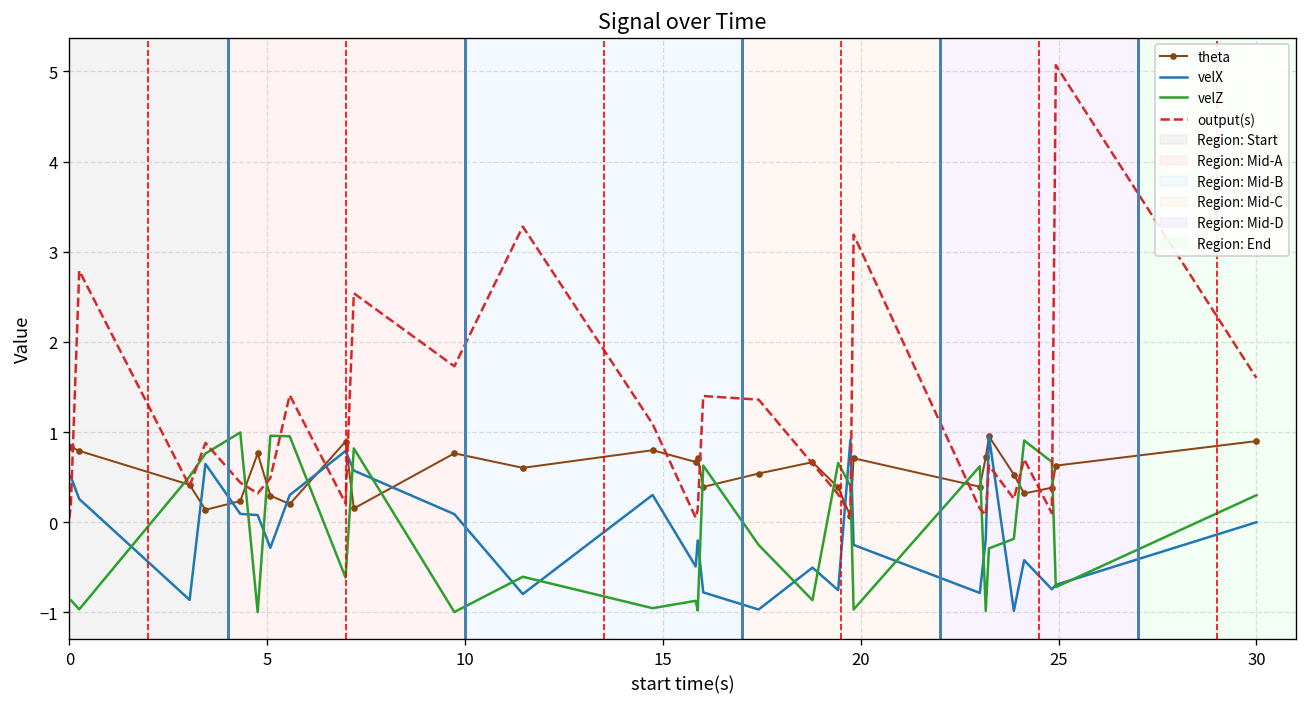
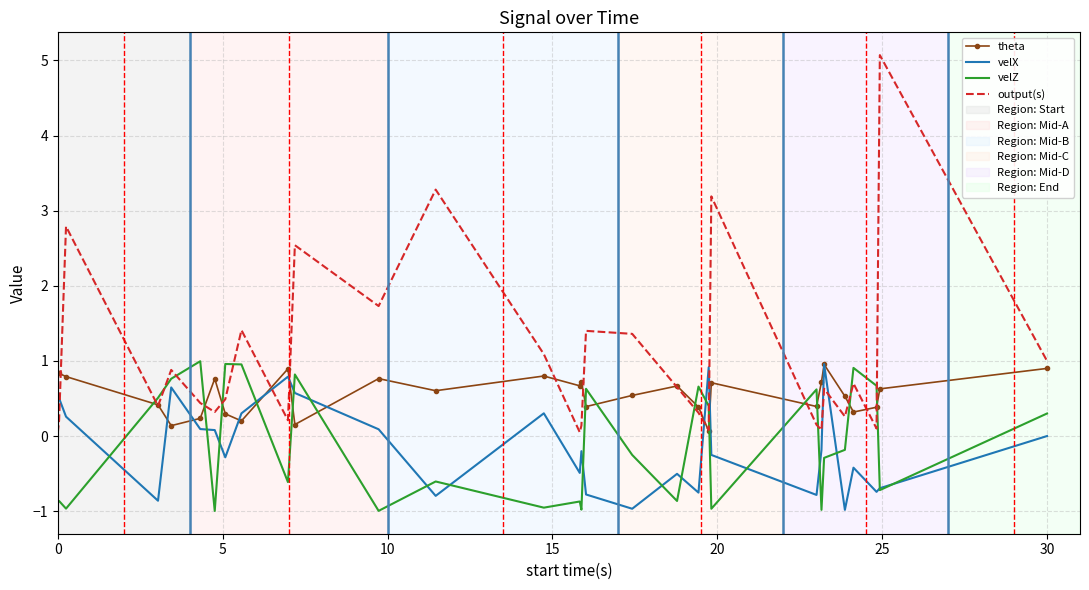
  {
    "theta": {
      "0": 0.8,
      "30": 0.9
    },
    "velX": {
      "0": 0.5,
      "30": 0.0
    },
    "velZ": {
      "0": -0.9,
      "30": 0.3
    },
    "output(s)": {
      "0": 0.0,
-     "30": 1.6
+     "30": 1.0
    }
  }
